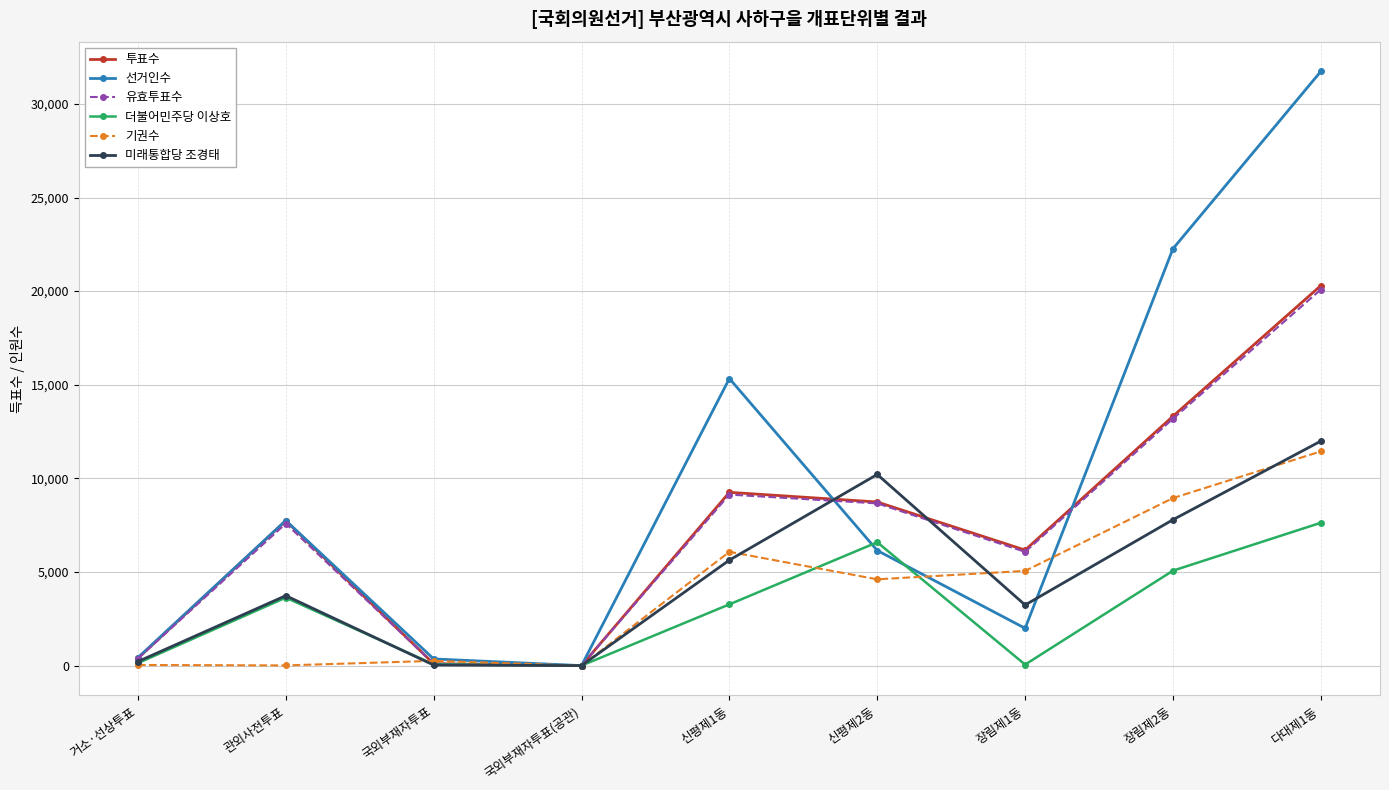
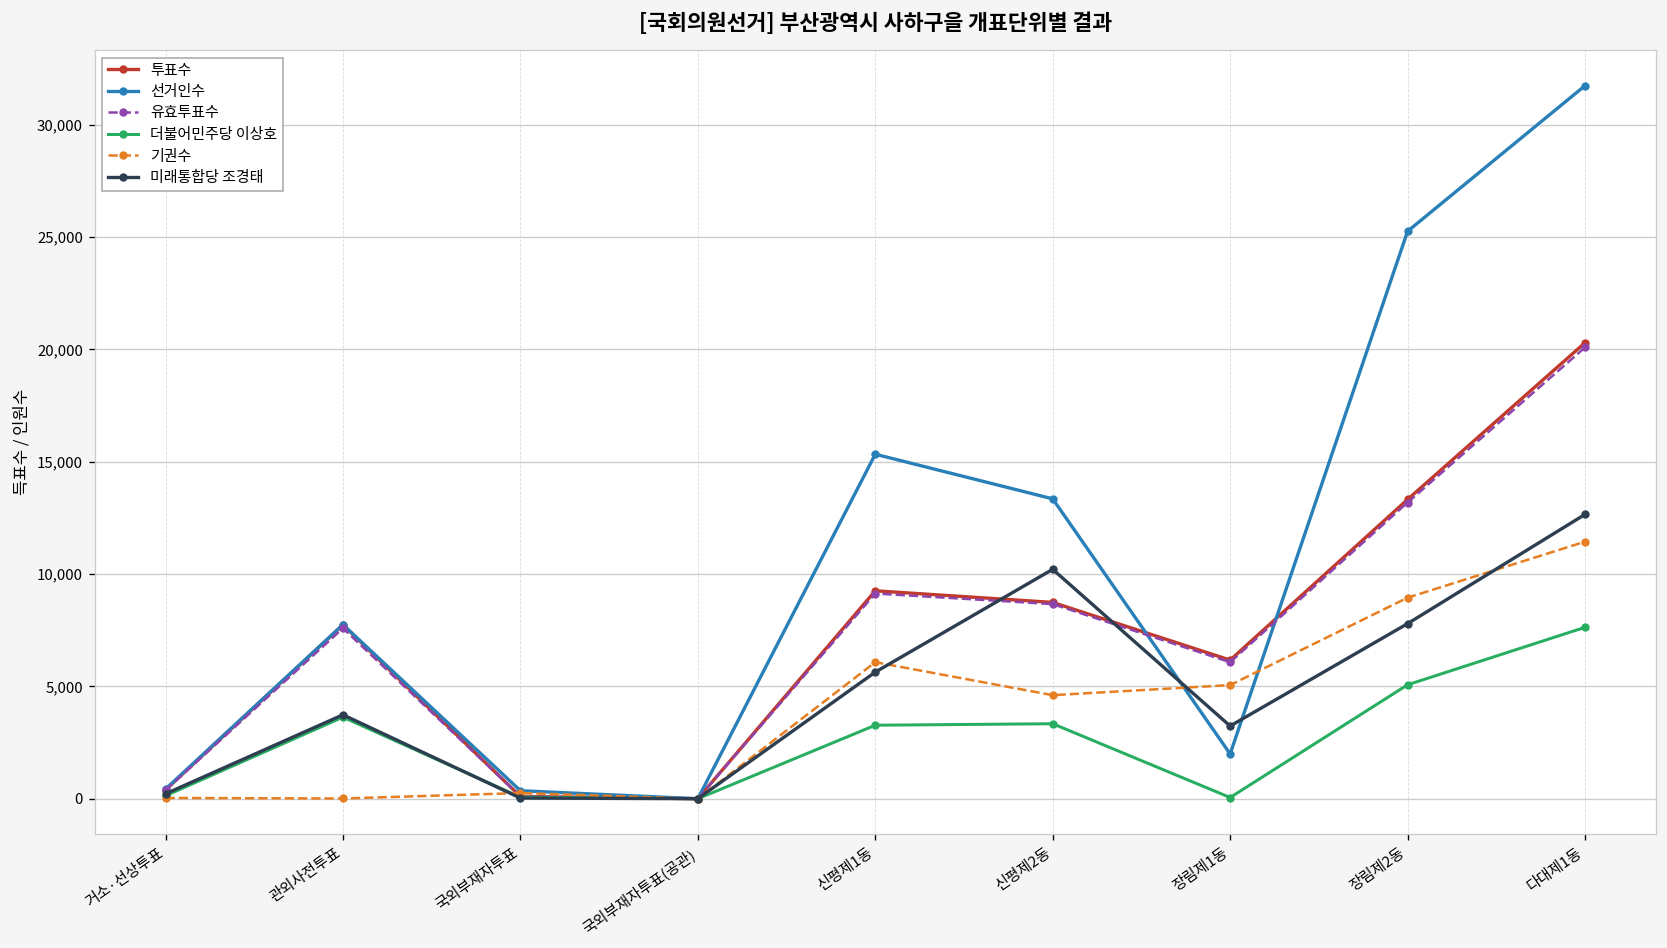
  {
    "투표수": {
      "장림제2동": "13,300",
      "다대제1동": "20,300"
    },
    "선거인수": {
      "신평제1동": "15,300",
-     "신평제2동": "6,100",
+     "신평제2동": "13,300",
      "장림제1동": "2,000",
-     "장림제2동": "22,300",
+     "장림제2동": "25,300",
      "다대제1동": "31,700"
    },
    "유효투표수": {
      "관외사전투표": "7,600",
      "장림제2동": "13,200",
      "다대제1동": "20,100"
    },
    "더불어민주당 이상호": {
      "신평제1동": "3,300",
-     "신평제2동": "6,600",
+     "신평제2동": "3,300",
      "장림제1동": "100",
      "장림제2동": "5,100",
      "다대제1동": "7,600"
    },
    "기권수": {
      "관외사전투표": "0",
      "신평제1동": "6,100",
      "신평제2동": "4,600",
      "장림제1동": "5,100",
      "장림제2동": "8,900",
      "다대제1동": "11,400"
    },
    "미래통합당 조경태": {
      "신평제1동": "5,600",
      "신평제2동": "10,200",
      "장림제1동": "3,200",
      "장림제2동": "7,800",
-     "다대제1동": "12,000"
+     "다대제1동": "12,700"
    }
  }
